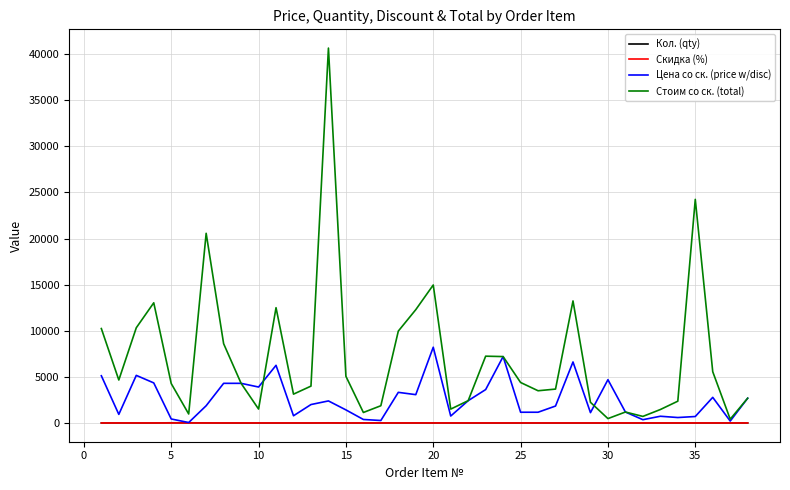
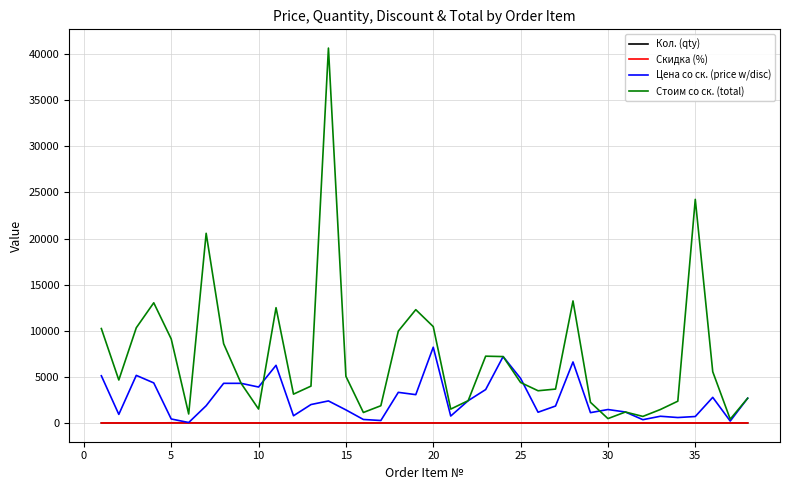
  {
    "Скидка (%)": {
      "5": 0,
      "10": 0,
      "15": 0,
      "20": 0,
      "25": 0,
      "30": 0,
      "35": 0
    },
    "Цена со ск. (price w/disc)": {
      "5": 0,
      "10": 4000,
      "15": 1000,
      "20": 8000,
-     "25": 1000,
-     "30": 5000,
+     "25": 5000,
+     "30": 1000,
      "35": 1000
    },
    "Стоим со ск. (total)": {
-     "5": 4000,
+     "5": 9000,
      "10": 2000,
      "15": 5000,
-     "20": 15000,
+     "20": 10000,
      "25": 4000,
      "30": 0,
      "35": 24000
    }
  }
